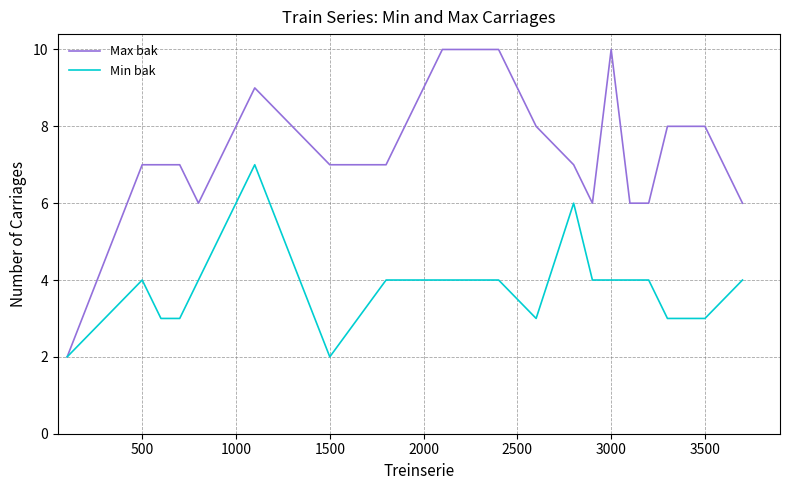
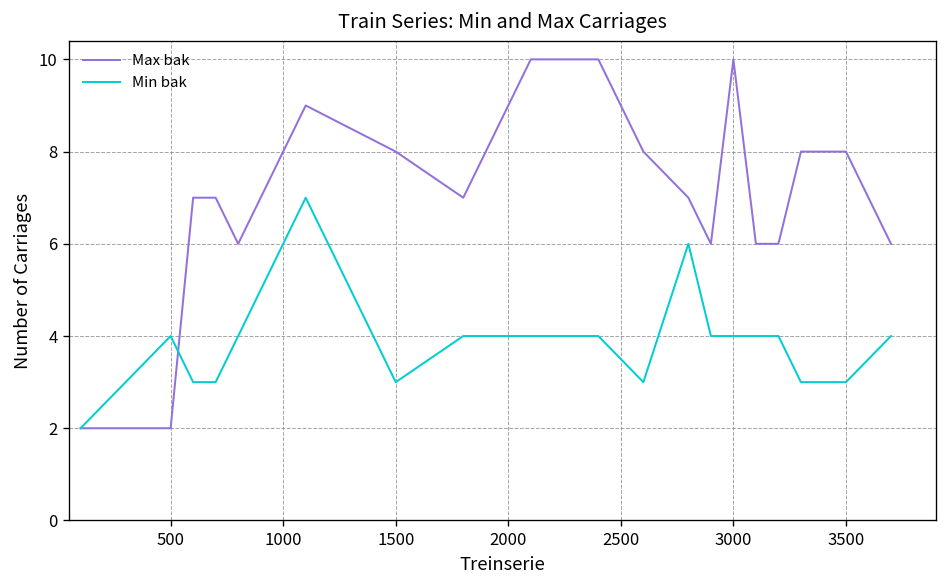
  {
    "Max bak": {
-     "500": 7,
-     "1500": 7,
+     "500": 2,
+     "1500": 8,
      "3000": 10,
      "3500": 8
    },
    "Min bak": {
      "500": 4,
-     "1500": 2,
+     "1500": 3,
      "3000": 4,
      "3500": 3
    }
  }
